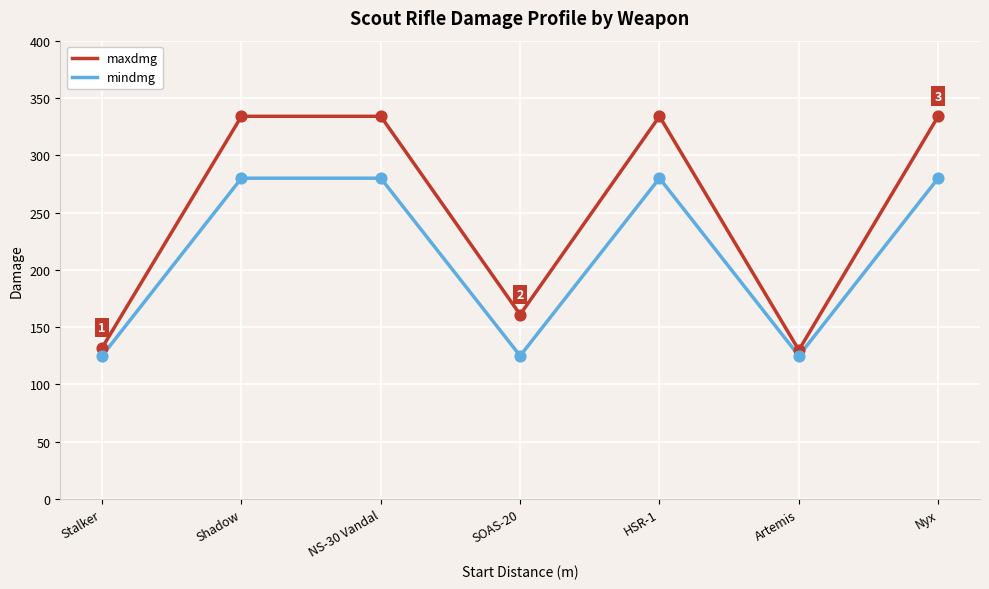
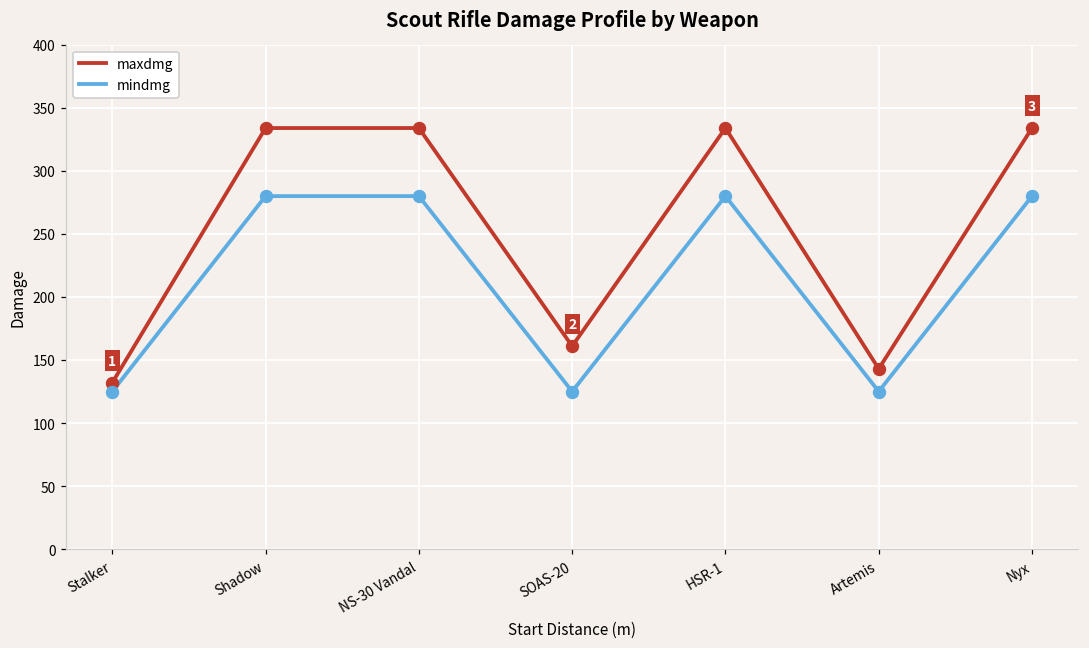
  {
    "maxdmg": {
      "Shadow": 334,
      "NS-30 Vandal": 334,
      "HSR-1": 334,
-     "Artemis": 130
+     "Artemis": 143
    },
    "mindmg": {
      "Stalker": 125,
      "Shadow": 280,
      "NS-30 Vandal": 280,
      "SOAS-20": 125,
      "HSR-1": 280,
      "Artemis": 125,
      "Nyx": 280
    }
  }
